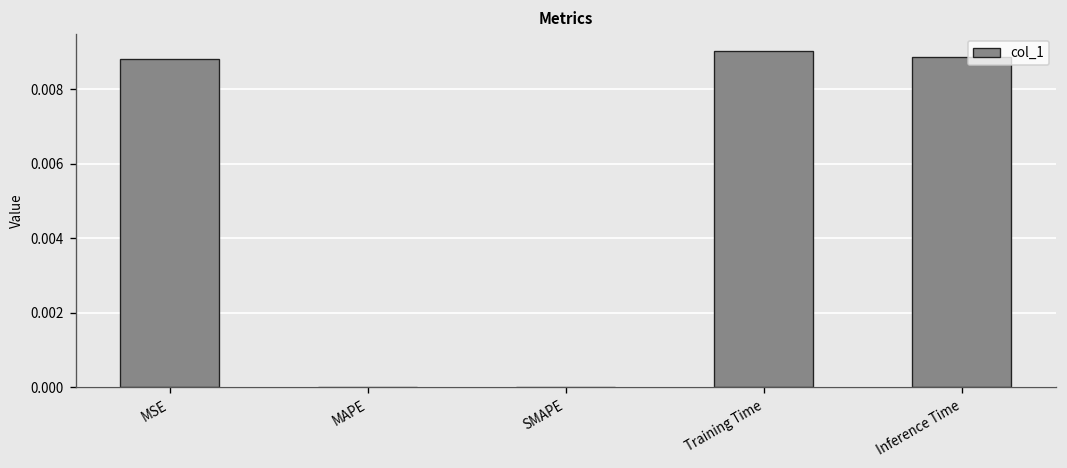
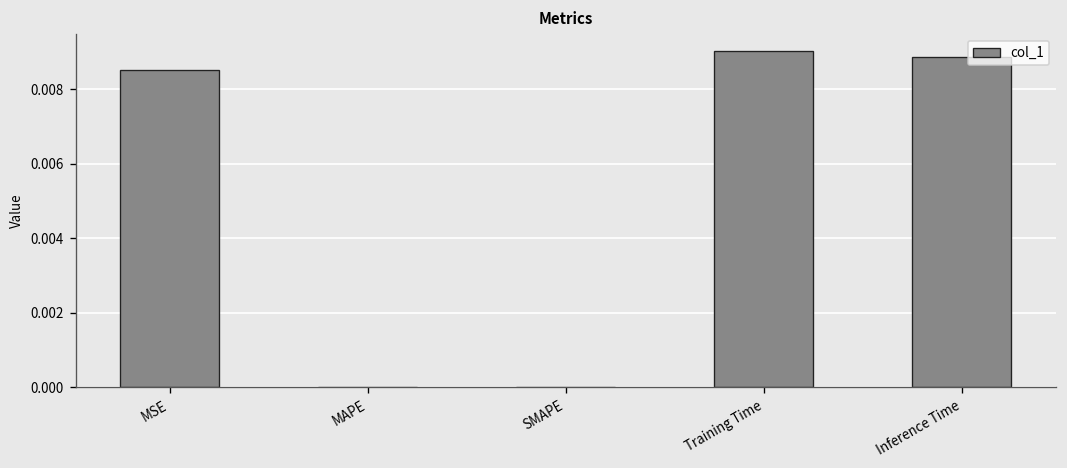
  {
-   "MSE": 0.0088,
+   "MSE": 0.0085,
    "MAPE": 0.0000,
    "SMAPE": 0.0000,
    "Training Time": 0.0090,
    "Inference Time": 0.0089
  }
